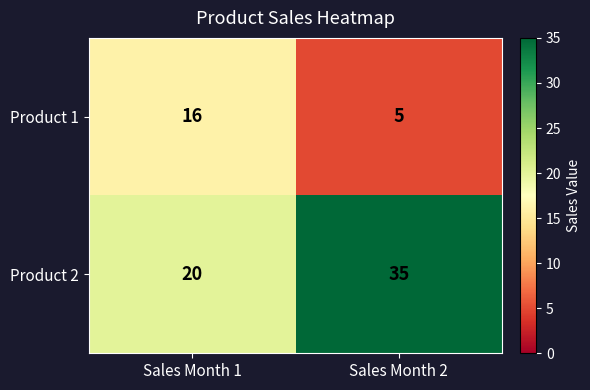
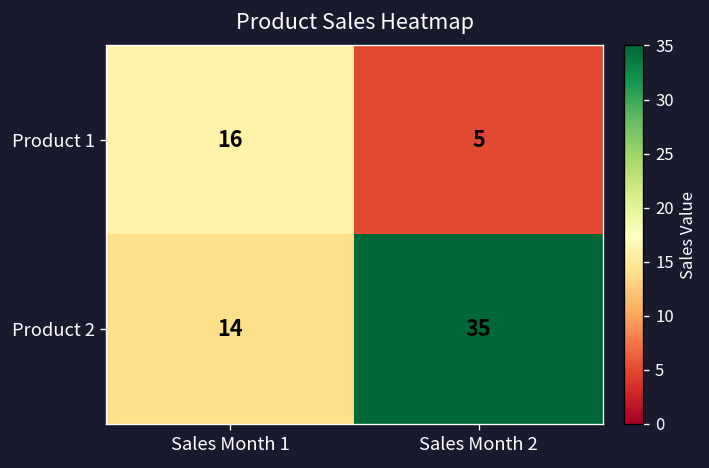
  {
    "Product 1": {
      "Sales Month 1": 16,
      "Sales Month 2": 5
    },
    "Product 2": {
-     "Sales Month 1": 20,
+     "Sales Month 1": 14,
      "Sales Month 2": 35
    }
  }
